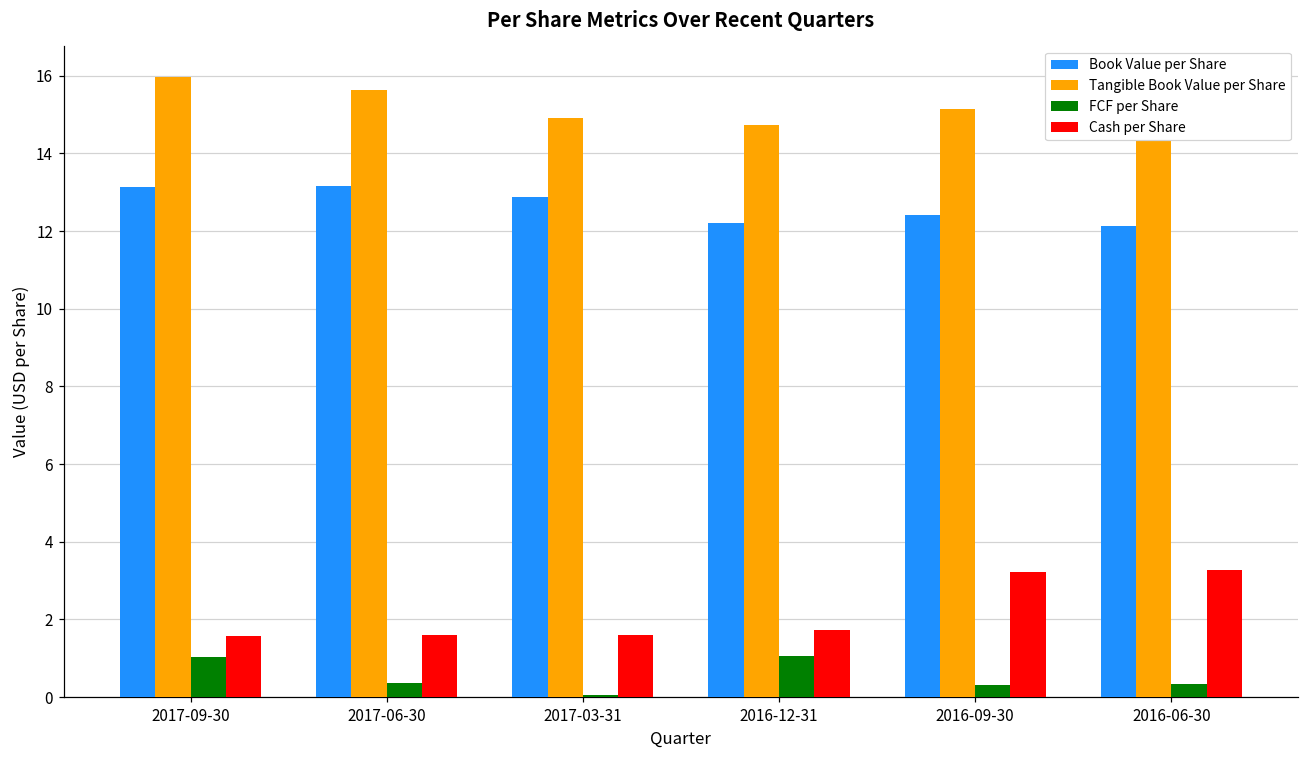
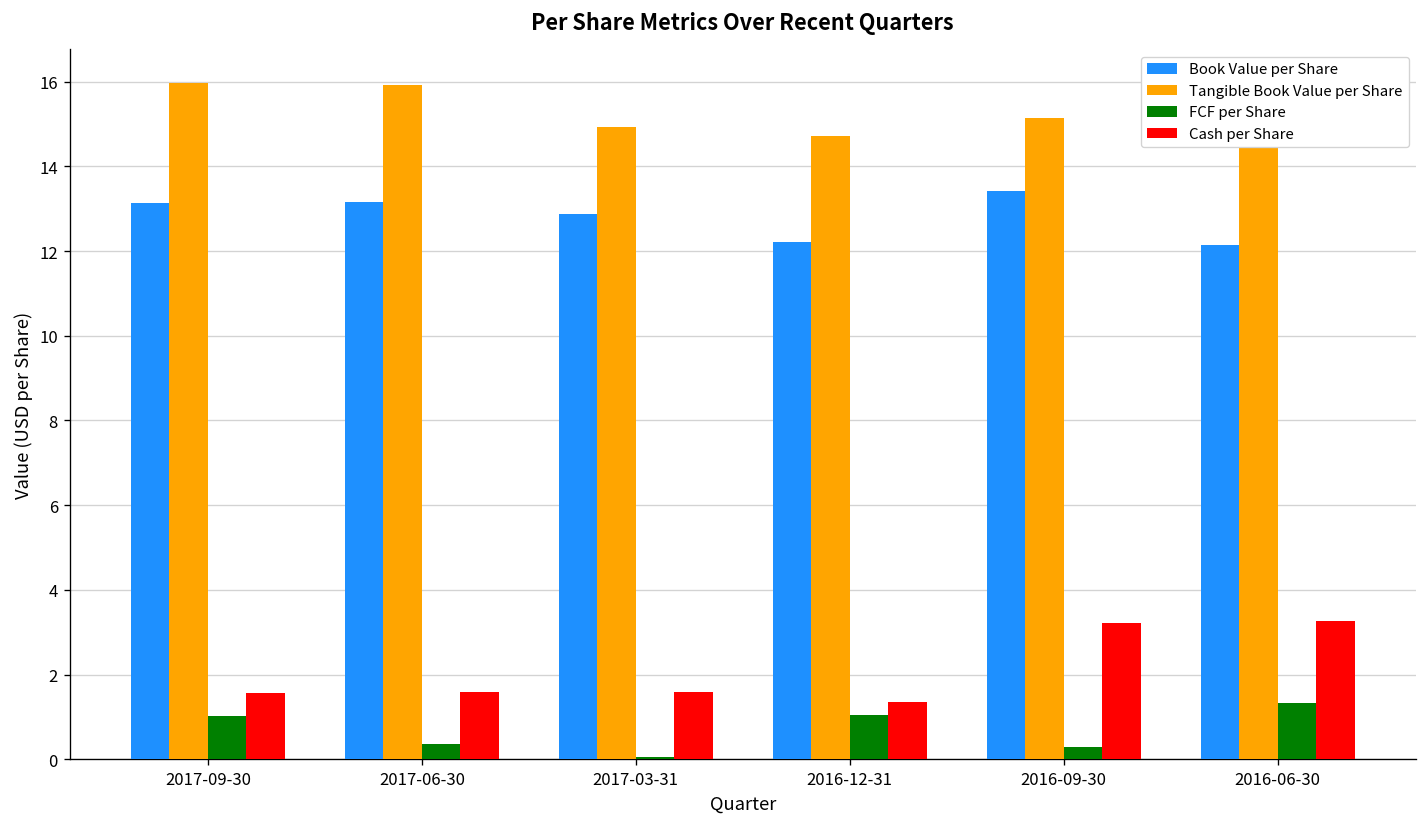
  {
    "Book Value per Share": {
      "2017-09-30": 13.1,
      "2017-06-30": 13.2,
      "2017-03-31": 12.9,
      "2016-12-31": 12.2,
-     "2016-09-30": 12.4,
+     "2016-09-30": 13.4,
      "2016-06-30": 12.1
    },
    "Tangible Book Value per Share": {
      "2017-09-30": 16.0,
-     "2017-06-30": 15.6,
+     "2017-06-30": 15.9,
      "2017-03-31": 14.9,
      "2016-12-31": 14.7,
      "2016-09-30": 15.1
    },
    "FCF per Share": {
      "2017-09-30": 1.0,
      "2017-06-30": 0.4,
      "2016-12-31": 1.1,
      "2016-09-30": 0.3,
-     "2016-06-30": 0.3
+     "2016-06-30": 1.3
    },
    "Cash per Share": {
      "2017-09-30": 1.6,
      "2017-06-30": 1.6,
      "2017-03-31": 1.6,
-     "2016-12-31": 1.7,
+     "2016-12-31": 1.4,
      "2016-09-30": 3.2,
      "2016-06-30": 3.3
    }
  }
